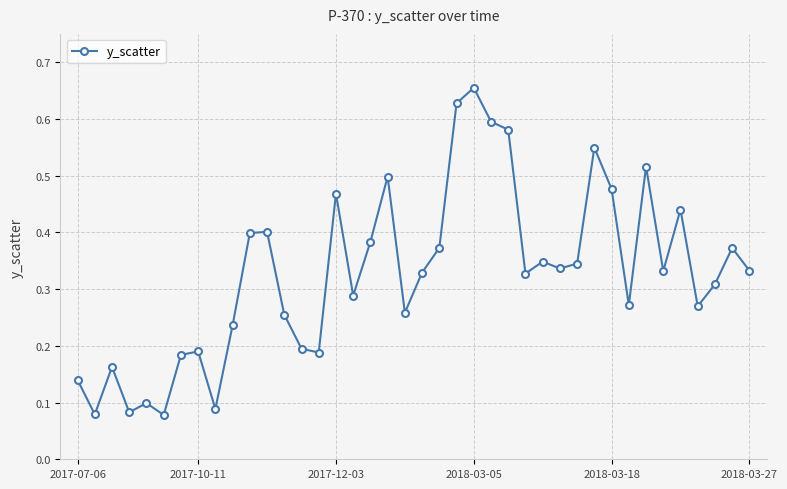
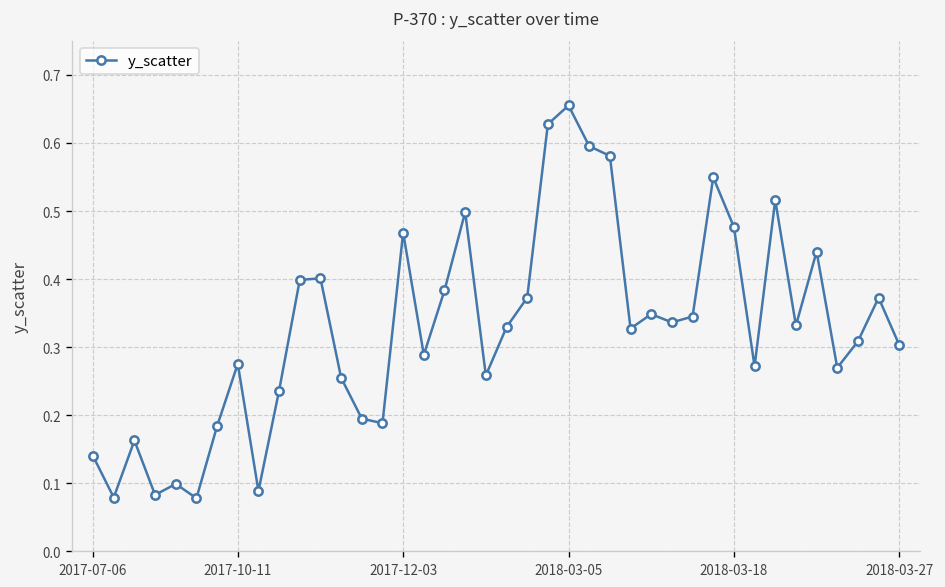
  {
    "2017-07-06": 0.14,
-   "2017-10-11": 0.19,
+   "2017-10-11": 0.28,
    "2017-12-03": 0.47,
    "2018-03-05": 0.66,
    "2018-03-18": 0.48,
-   "2018-03-27": 0.33
+   "2018-03-27": 0.30
  }
